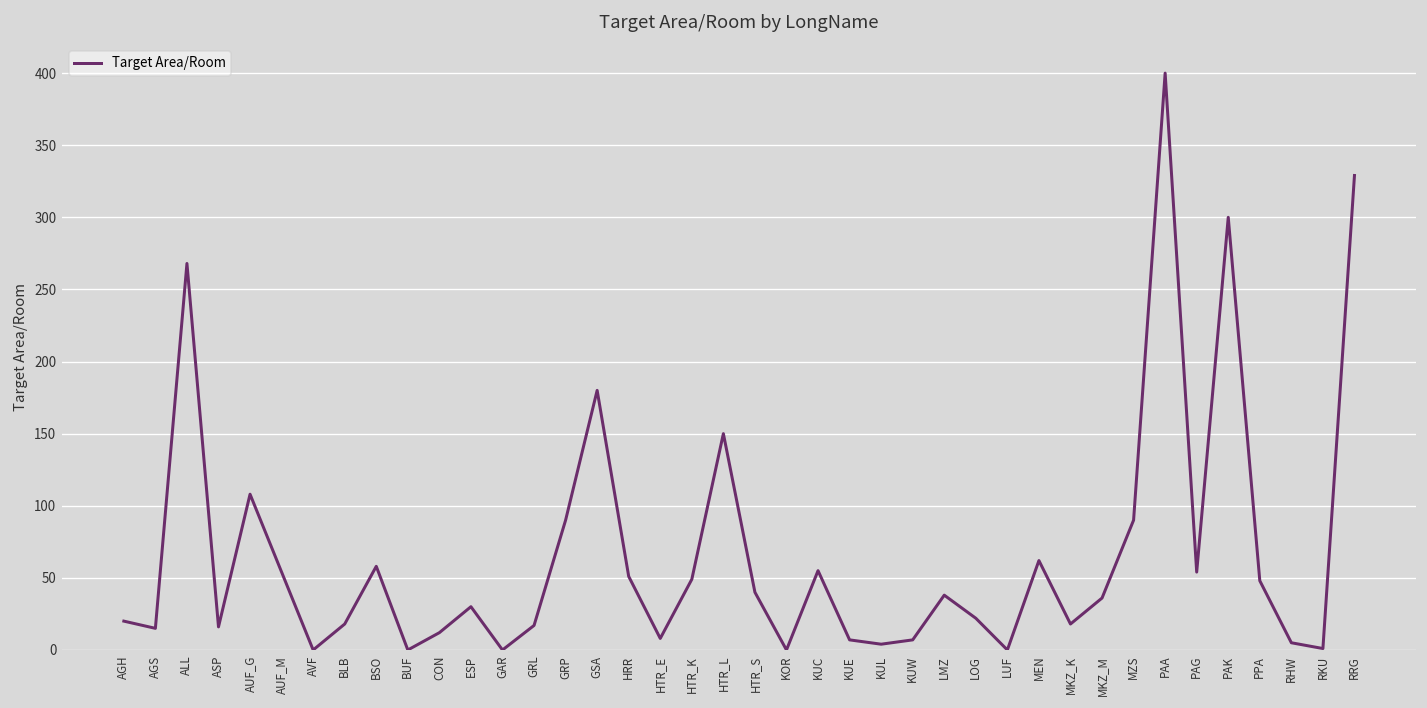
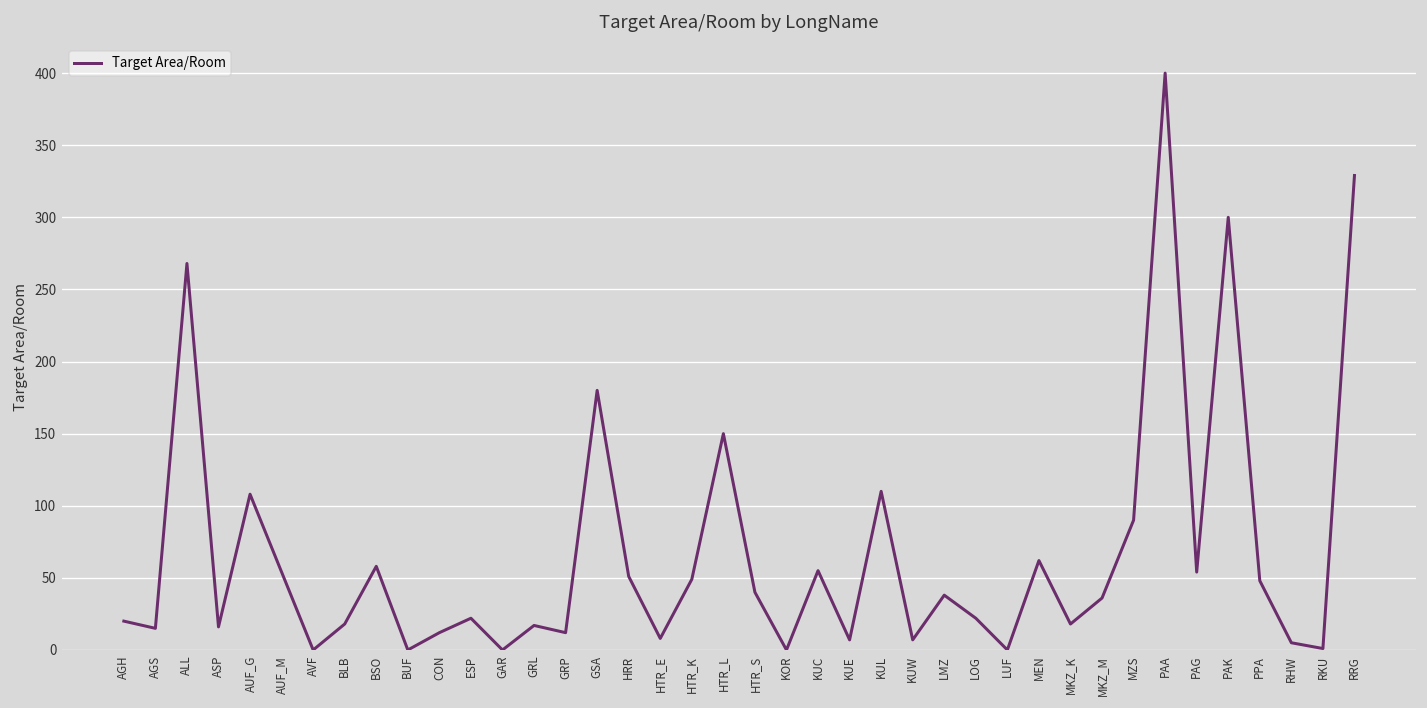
  {
    "AGH": 20,
    "AGS": 15,
    "ALL": 268,
    "ASP": 16,
    "AUF_G": 108,
    "AUF_M": 54,
    "AVF": 0,
    "BLB": 18,
    "BSO": 58,
    "BUF": 0,
    "CON": 12,
-   "ESP": 30,
+   "ESP": 22,
    "GAR": 0,
    "GRL": 17,
-   "GRP": 90,
+   "GRP": 12,
    "GSA": 180,
    "HRR": 51,
    "HTR_E": 8,
    "HTR_K": 49,
    "HTR_L": 150,
    "HTR_S": 40,
    "KOR": 0,
    "KUC": 55,
    "KUE": 7,
-   "KUL": 4,
+   "KUL": 110,
    "KUW": 7,
    "LMZ": 38,
    "LOG": 22,
    "LUF": 0,
    "MEN": 62,
    "MKZ_K": 18,
    "MKZ_M": 36,
    "MZS": 90,
    "PAA": 400,
    "PAG": 54,
    "PAK": 300,
    "PPA": 48,
    "RHW": 5,
    "RKU": 1,
    "RRG": 329
  }
